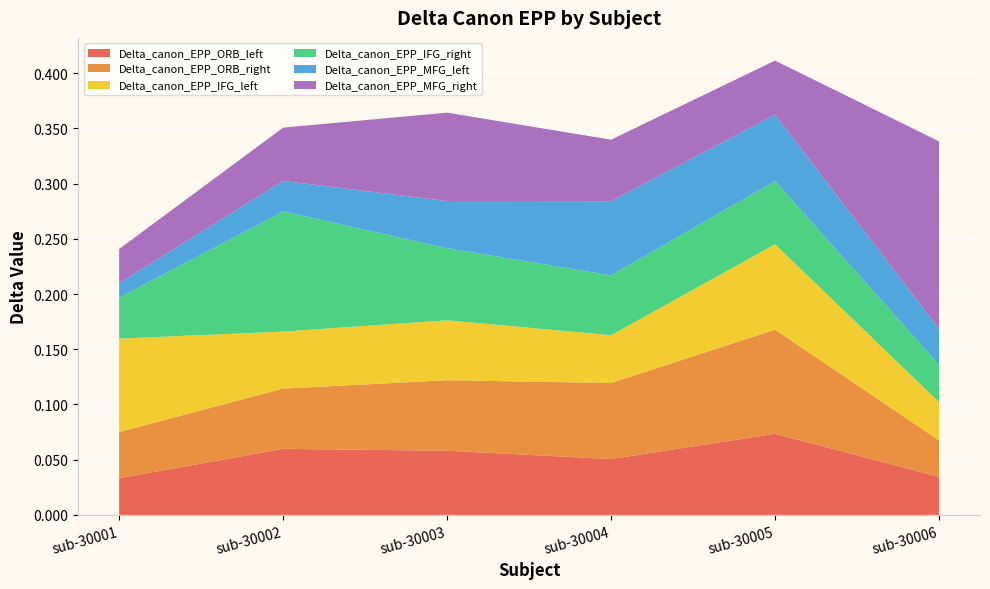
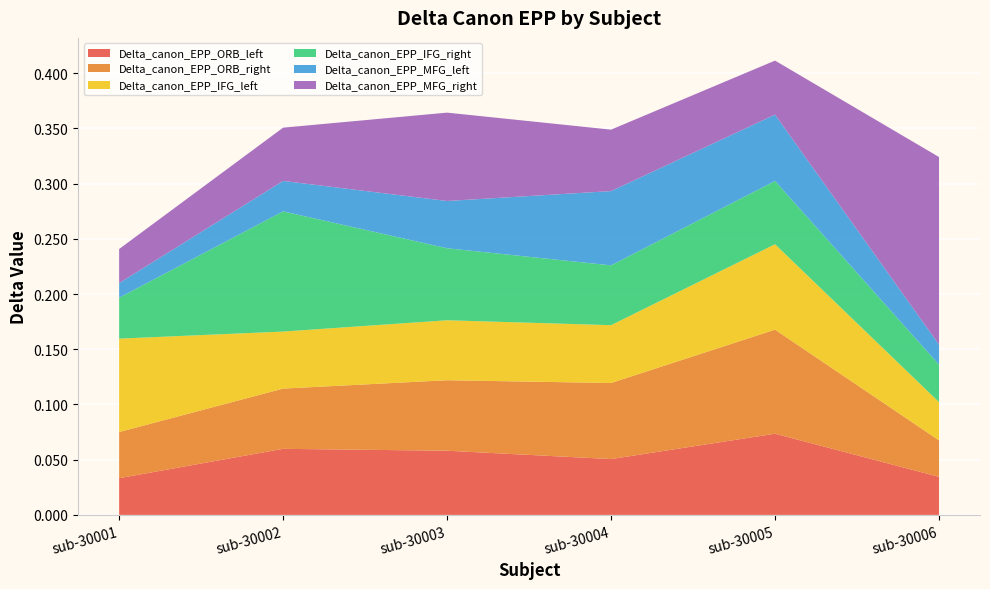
  {
    "Delta_canon_EPP_IFG_left": {
      "sub-30001": 0.085,
      "sub-30002": 0.052,
      "sub-30003": 0.054,
-     "sub-30004": 0.043,
+     "sub-30004": 0.052,
      "sub-30005": 0.077,
      "sub-30006": 0.035
    },
    "Delta_canon_EPP_IFG_right": {
      "sub-30001": 0.037,
      "sub-30002": 0.109,
      "sub-30003": 0.065,
      "sub-30004": 0.054,
      "sub-30005": 0.057,
      "sub-30006": 0.034
    },
    "Delta_canon_EPP_MFG_left": {
      "sub-30001": 0.013,
      "sub-30002": 0.028,
      "sub-30003": 0.043,
      "sub-30004": 0.067,
      "sub-30005": 0.060,
-     "sub-30006": 0.032
+     "sub-30006": 0.018
    },
    "Delta_canon_EPP_MFG_right": {
      "sub-30001": 0.031,
      "sub-30002": 0.048,
      "sub-30003": 0.080,
      "sub-30004": 0.056,
      "sub-30005": 0.049,
      "sub-30006": 0.170
    }
  }
